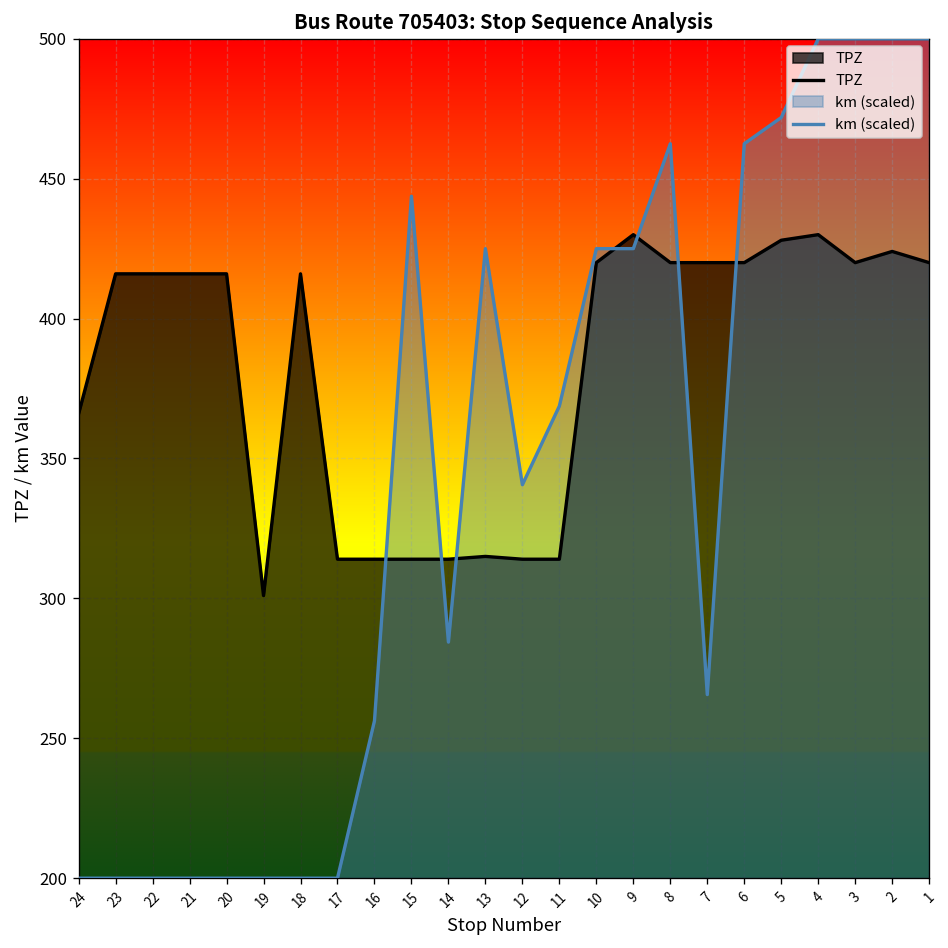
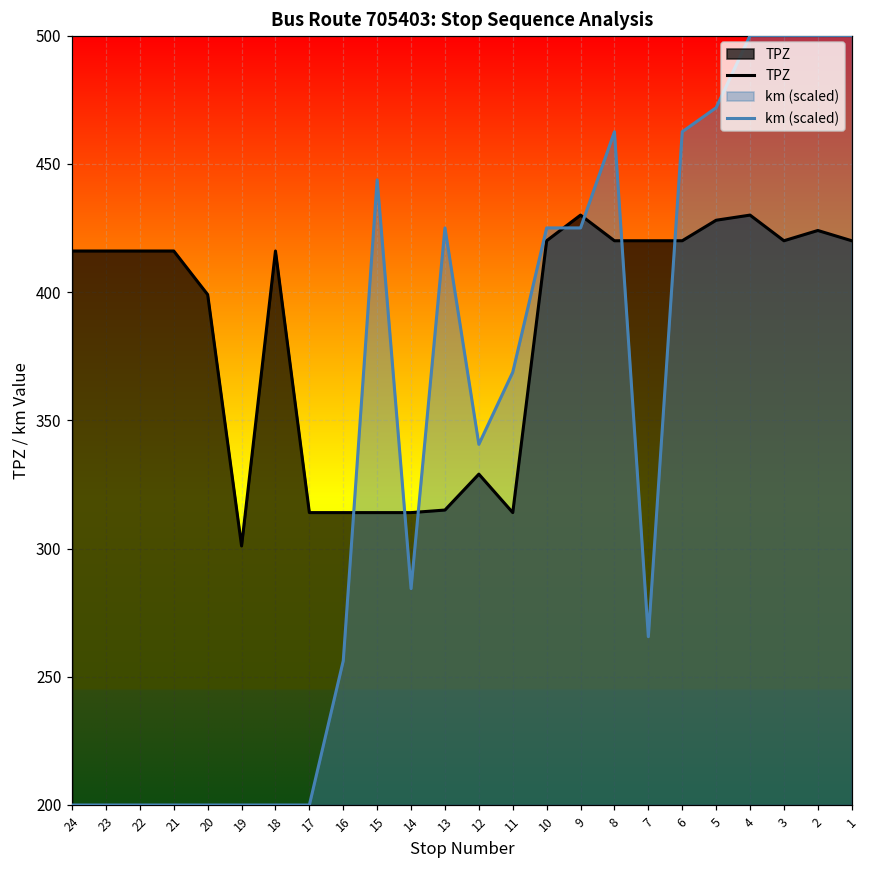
  {
    "TPZ": {
-     "24": 366,
+     "24": 416,
      "23": 416,
      "22": 416,
      "21": 416,
-     "20": 416,
+     "20": 399,
      "19": 301,
      "18": 416,
      "17": 314,
      "16": 314,
      "15": 314,
      "14": 314,
      "13": 315,
-     "12": 314,
+     "12": 329,
      "11": 314,
      "10": 420,
      "9": 430,
      "8": 420,
      "7": 420,
      "6": 420,
      "5": 428,
      "4": 430,
      "3": 420,
      "2": 424,
      "1": 420
    },
    "km (scaled)": {
      "24": 200,
      "23": 200,
      "22": 200,
      "21": 200,
      "20": 200,
      "19": 200,
      "18": 200,
      "17": 200,
      "16": 256,
      "15": 444,
      "14": 284,
      "13": 425,
      "12": 341,
      "11": 369,
      "10": 425,
      "9": 425,
      "8": 463,
      "7": 266,
      "6": 463,
      "5": 472,
      "4": 500,
      "3": 500,
      "2": 500,
      "1": 500
    }
  }
